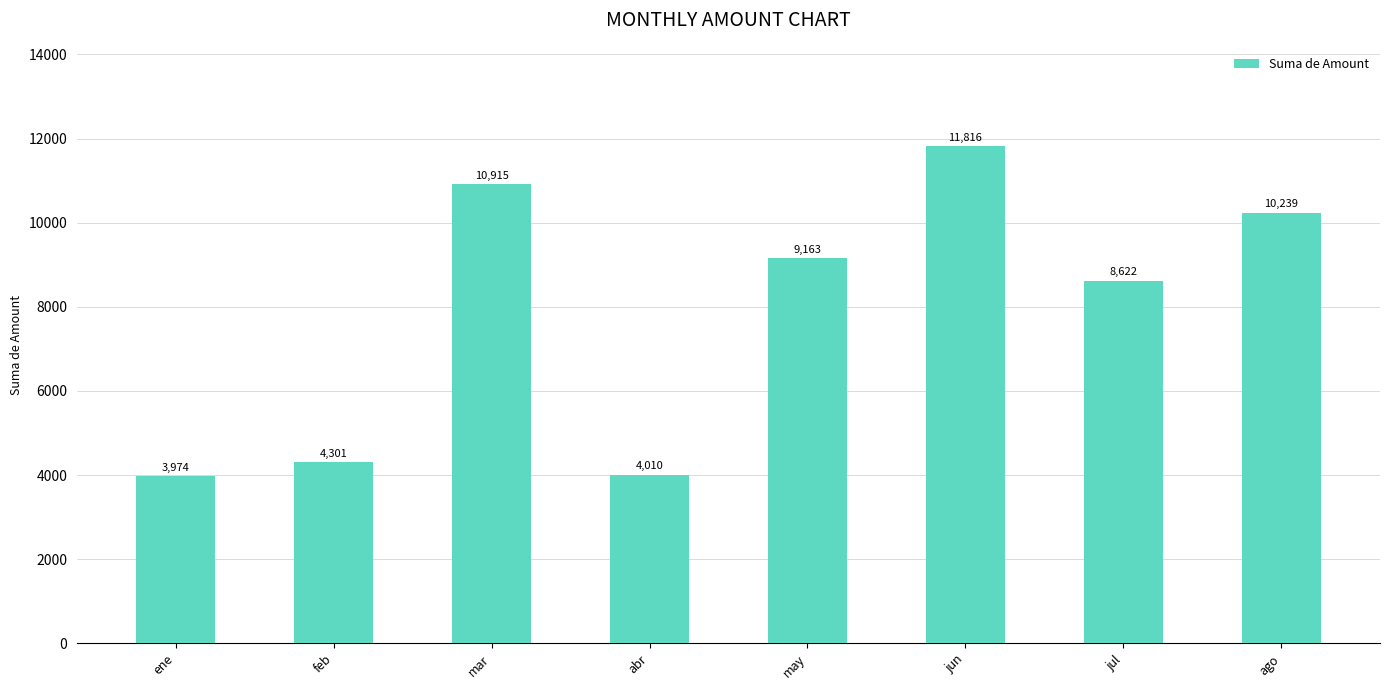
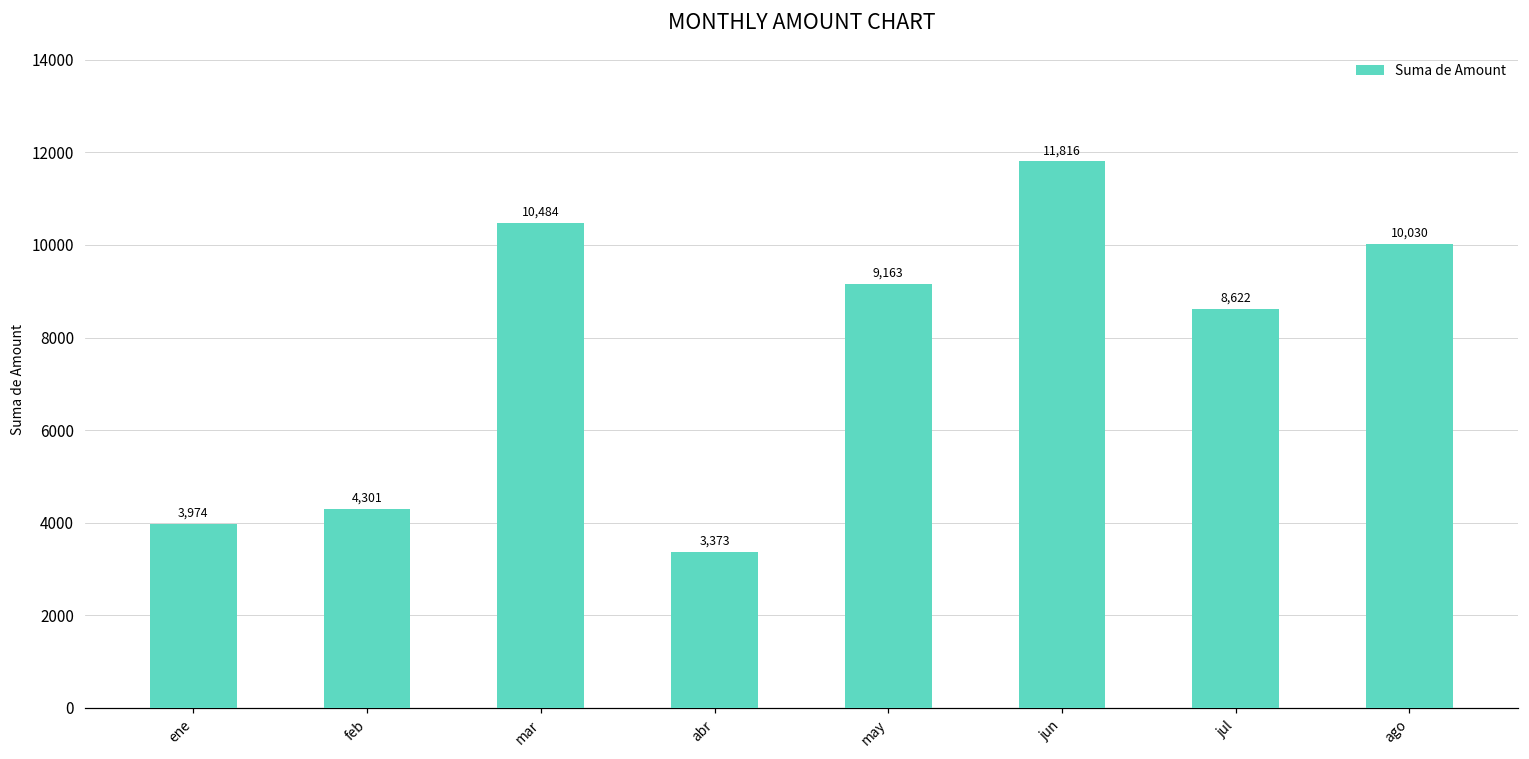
  {
    "ene": "3,974",
    "feb": "4,301",
-   "mar": "10,915",
-   "abr": "4,010",
+   "mar": "10,484",
+   "abr": "3,373",
    "may": "9,163",
    "jun": "11,816",
    "jul": "8,622",
-   "ago": "10,239"
+   "ago": "10,030"
  }
